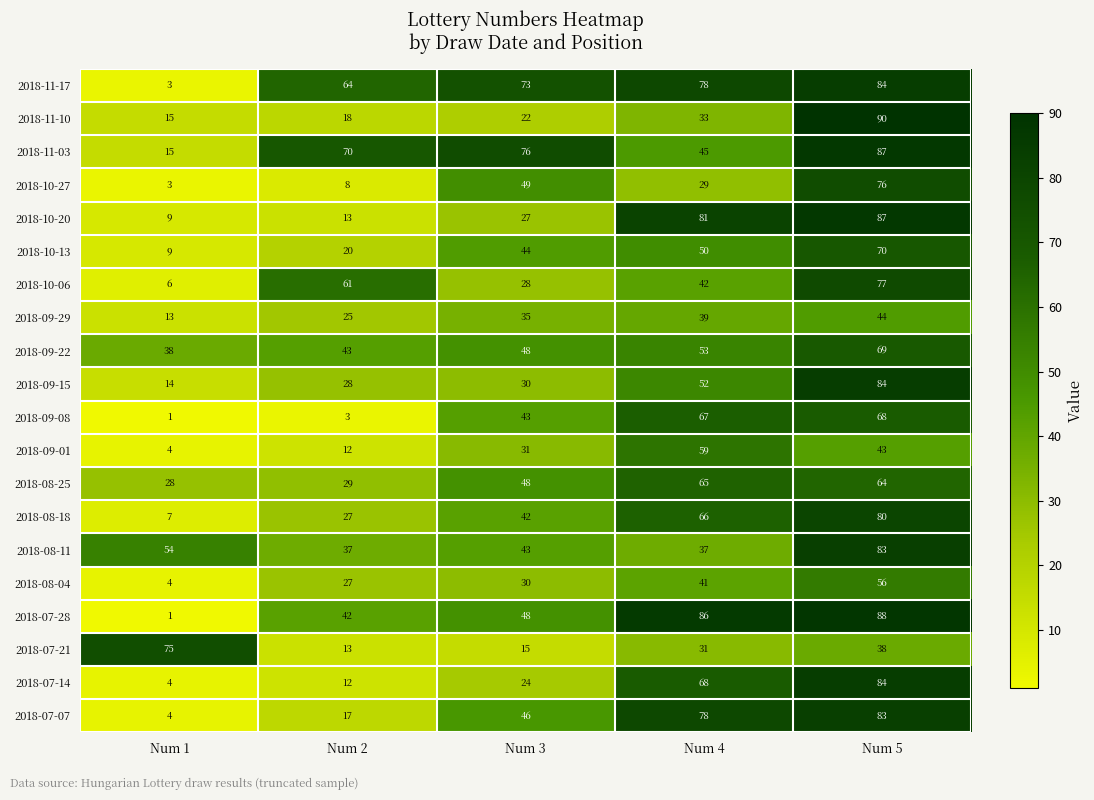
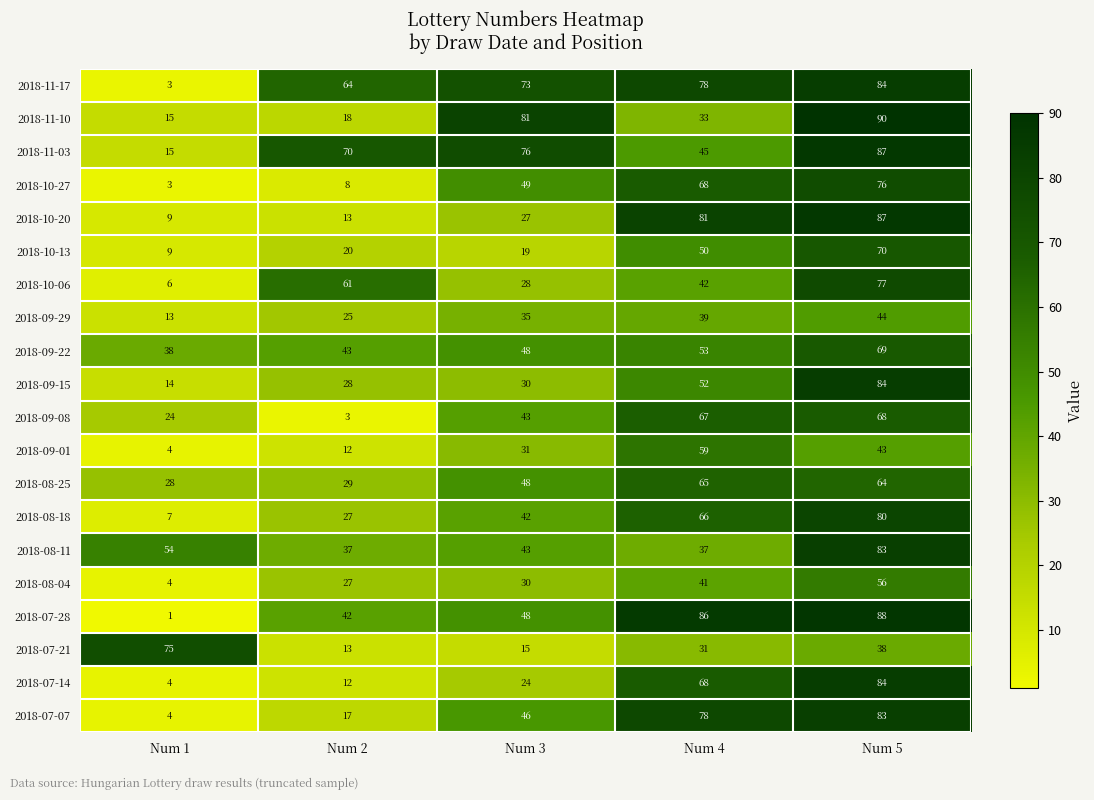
  {
    "2018-11-17": {
      "Num 1": 3,
      "Num 2": 64,
      "Num 3": 73,
      "Num 4": 78,
      "Num 5": 84
    },
    "2018-11-10": {
      "Num 1": 15,
      "Num 2": 18,
-     "Num 3": 22,
+     "Num 3": 81,
      "Num 4": 33,
      "Num 5": 90
    },
    "2018-11-03": {
      "Num 1": 15,
      "Num 2": 70,
      "Num 3": 76,
      "Num 4": 45,
      "Num 5": 87
    },
    "2018-10-27": {
      "Num 1": 3,
      "Num 2": 8,
      "Num 3": 49,
-     "Num 4": 29,
+     "Num 4": 68,
      "Num 5": 76
    },
    "2018-10-20": {
      "Num 1": 9,
      "Num 2": 13,
      "Num 3": 27,
      "Num 4": 81,
      "Num 5": 87
    },
    "2018-10-13": {
      "Num 1": 9,
      "Num 2": 20,
-     "Num 3": 44,
+     "Num 3": 19,
      "Num 4": 50,
      "Num 5": 70
    },
    "2018-10-06": {
      "Num 1": 6,
      "Num 2": 61,
      "Num 3": 28,
      "Num 4": 42,
      "Num 5": 77
    },
    "2018-09-29": {
      "Num 1": 13,
      "Num 2": 25,
      "Num 3": 35,
      "Num 4": 39,
      "Num 5": 44
    },
    "2018-09-22": {
      "Num 1": 38,
      "Num 2": 43,
      "Num 3": 48,
      "Num 4": 53,
      "Num 5": 69
    },
    "2018-09-15": {
      "Num 1": 14,
      "Num 2": 28,
      "Num 3": 30,
      "Num 4": 52,
      "Num 5": 84
    },
    "2018-09-08": {
-     "Num 1": 1,
+     "Num 1": 24,
      "Num 2": 3,
      "Num 3": 43,
      "Num 4": 67,
      "Num 5": 68
    },
    "2018-09-01": {
      "Num 1": 4,
      "Num 2": 12,
      "Num 3": 31,
      "Num 4": 59,
      "Num 5": 43
    },
    "2018-08-25": {
      "Num 1": 28,
      "Num 2": 29,
      "Num 3": 48,
      "Num 4": 65,
      "Num 5": 64
    },
    "2018-08-18": {
      "Num 1": 7,
      "Num 2": 27,
      "Num 3": 42,
      "Num 4": 66,
      "Num 5": 80
    },
    "2018-08-11": {
      "Num 1": 54,
      "Num 2": 37,
      "Num 3": 43,
      "Num 4": 37,
      "Num 5": 83
    },
    "2018-08-04": {
      "Num 1": 4,
      "Num 2": 27,
      "Num 3": 30,
      "Num 4": 41,
      "Num 5": 56
    },
    "2018-07-28": {
      "Num 1": 1,
      "Num 2": 42,
      "Num 3": 48,
      "Num 4": 86,
      "Num 5": 88
    },
    "2018-07-21": {
      "Num 1": 75,
      "Num 2": 13,
      "Num 3": 15,
      "Num 4": 31,
      "Num 5": 38
    },
    "2018-07-14": {
      "Num 1": 4,
      "Num 2": 12,
      "Num 3": 24,
      "Num 4": 68,
      "Num 5": 84
    },
    "2018-07-07": {
      "Num 1": 4,
      "Num 2": 17,
      "Num 3": 46,
      "Num 4": 78,
      "Num 5": 83
    }
  }
